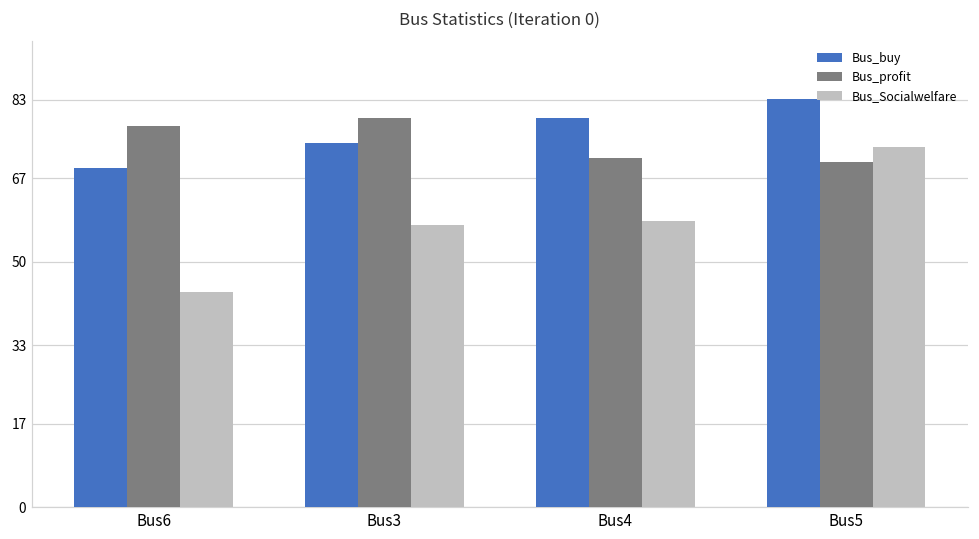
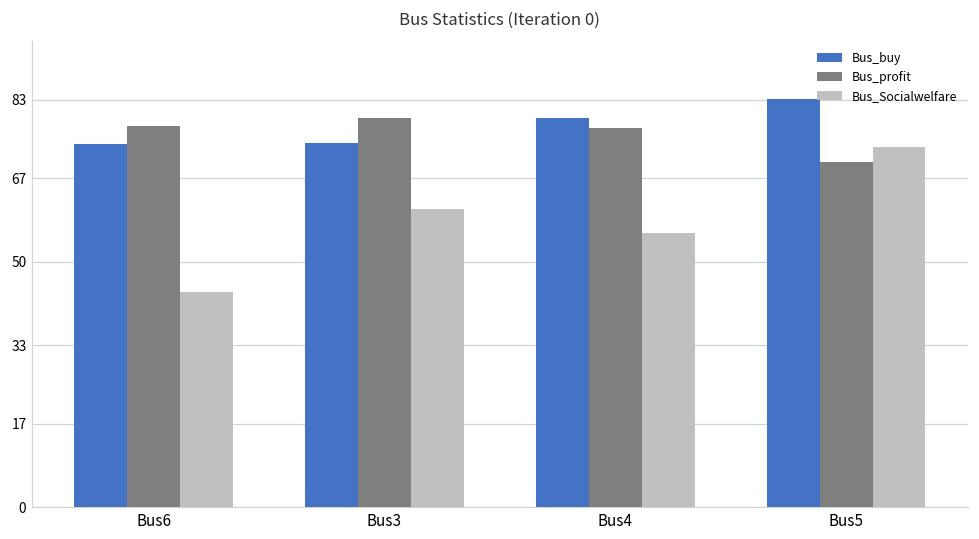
  {
    "Bus_buy": {
-     "Bus6": 69,
+     "Bus6": 74,
      "Bus3": 74,
      "Bus4": 79,
      "Bus5": 83
    },
    "Bus_profit": {
      "Bus6": 78,
      "Bus3": 79,
-     "Bus4": 71,
+     "Bus4": 77,
      "Bus5": 70
    },
    "Bus_Socialwelfare": {
      "Bus6": 44,
-     "Bus3": 57,
-     "Bus4": 58,
+     "Bus3": 61,
+     "Bus4": 56,
      "Bus5": 73
    }
  }
